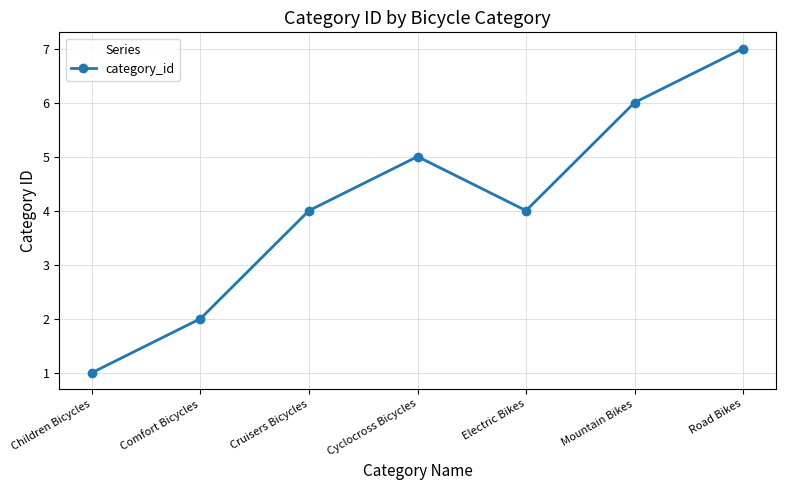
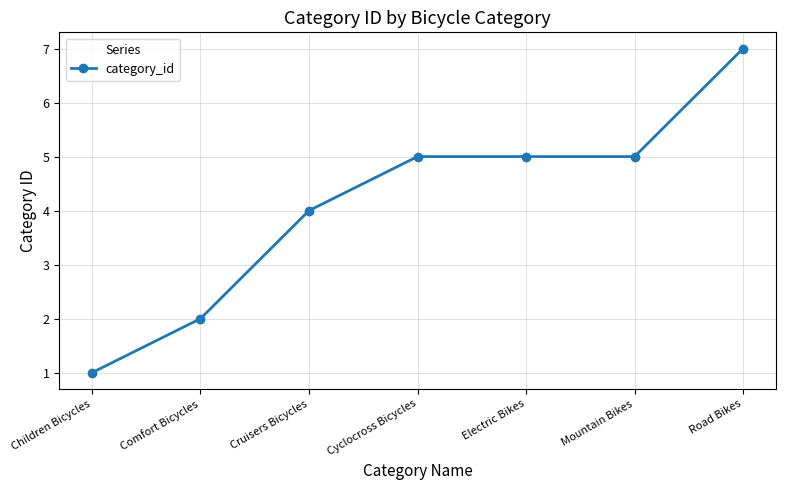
  {
    "Children Bicycles": 1,
    "Comfort Bicycles": 2,
    "Cruisers Bicycles": 4,
    "Cyclocross Bicycles": 5,
-   "Electric Bikes": 4,
-   "Mountain Bikes": 6,
+   "Electric Bikes": 5,
+   "Mountain Bikes": 5,
    "Road Bikes": 7
  }
